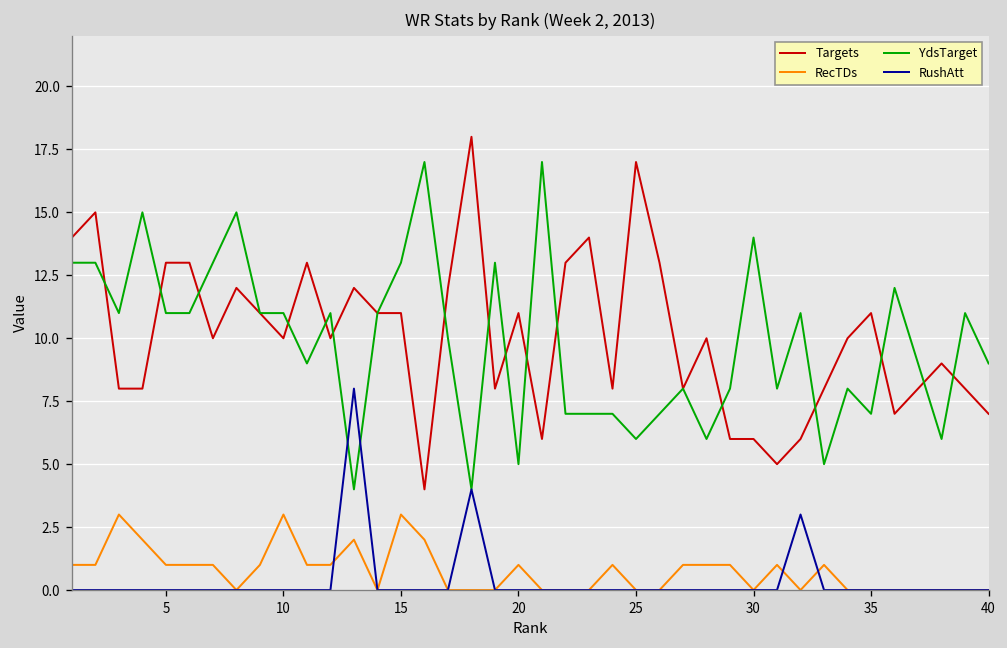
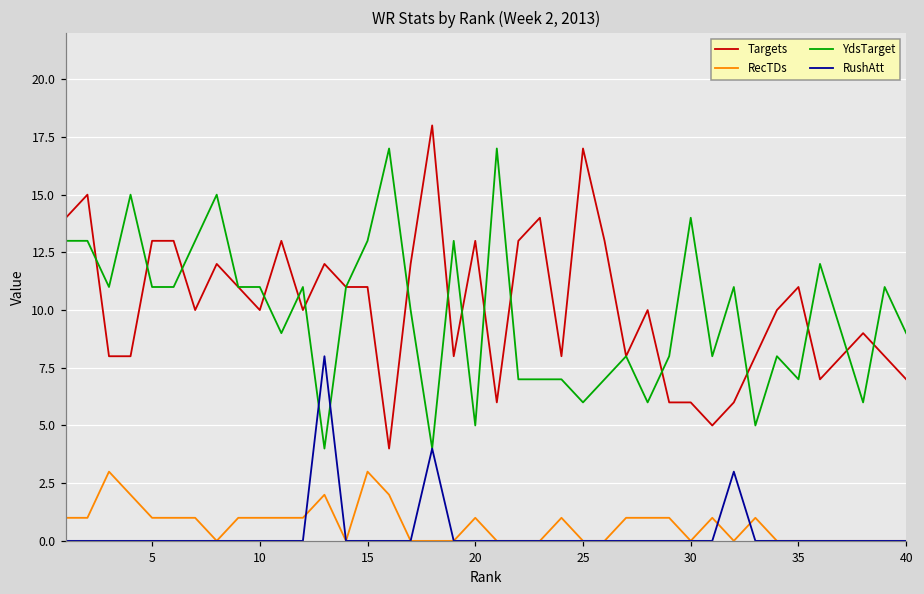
  {
    "Targets": {
      "5": 13,
      "10": 10,
      "15": 11,
-     "20": 11,
+     "20": 13,
      "25": 17,
      "30": 6,
      "35": 11,
      "40": 7
    },
    "RecTDs": {
      "5": 1,
-     "10": 3,
+     "10": 1,
      "15": 3,
      "20": 1
    },
    "YdsTarget": {
      "5": 11,
      "10": 11,
      "15": 13,
      "20": 5,
      "25": 6,
      "30": 14,
      "35": 7,
      "40": 9
    },
    "RushAtt": {
      "5": 0,
      "10": 0,
      "15": 0,
      "20": 0
    }
  }
